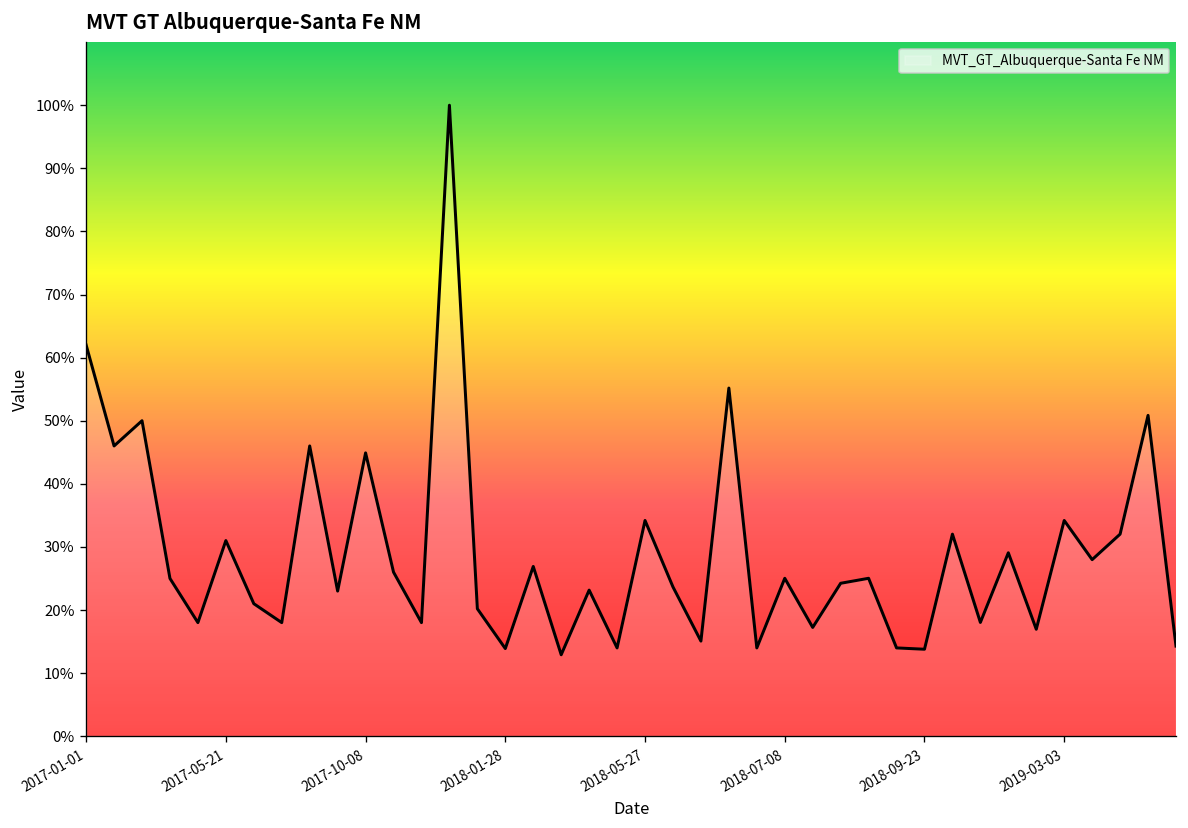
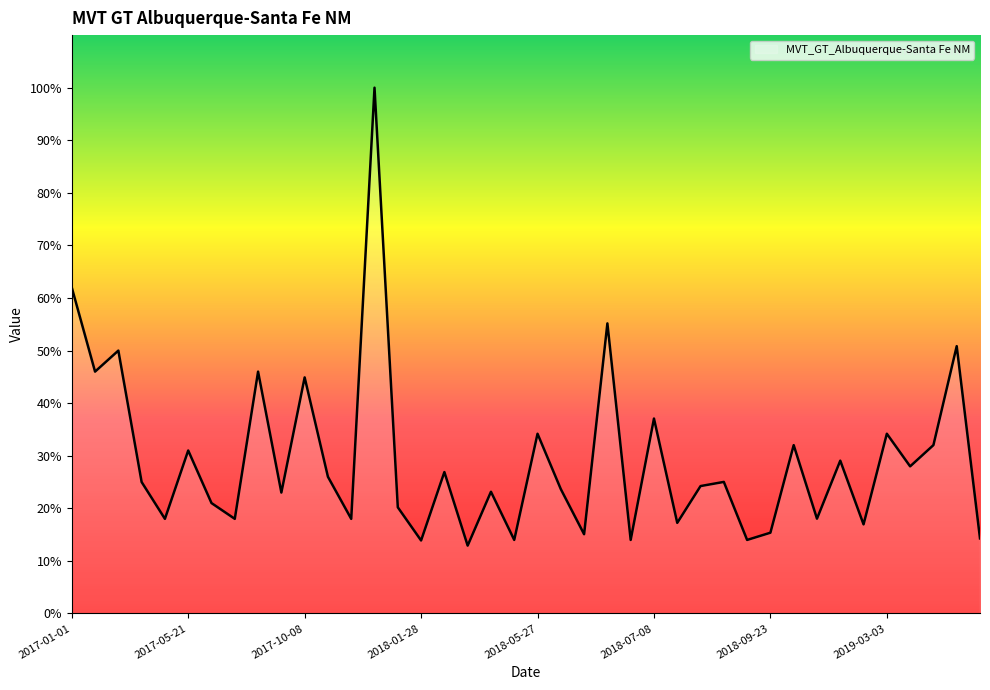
  {
    "2017-01-01": "62%",
    "2017-05-21": "31%",
    "2017-10-08": "45%",
    "2018-01-28": "14%",
    "2018-05-27": "34%",
-   "2018-07-08": "25%",
-   "2018-09-23": "14%",
+   "2018-07-08": "37%",
+   "2018-09-23": "15%",
    "2019-03-03": "34%"
  }
